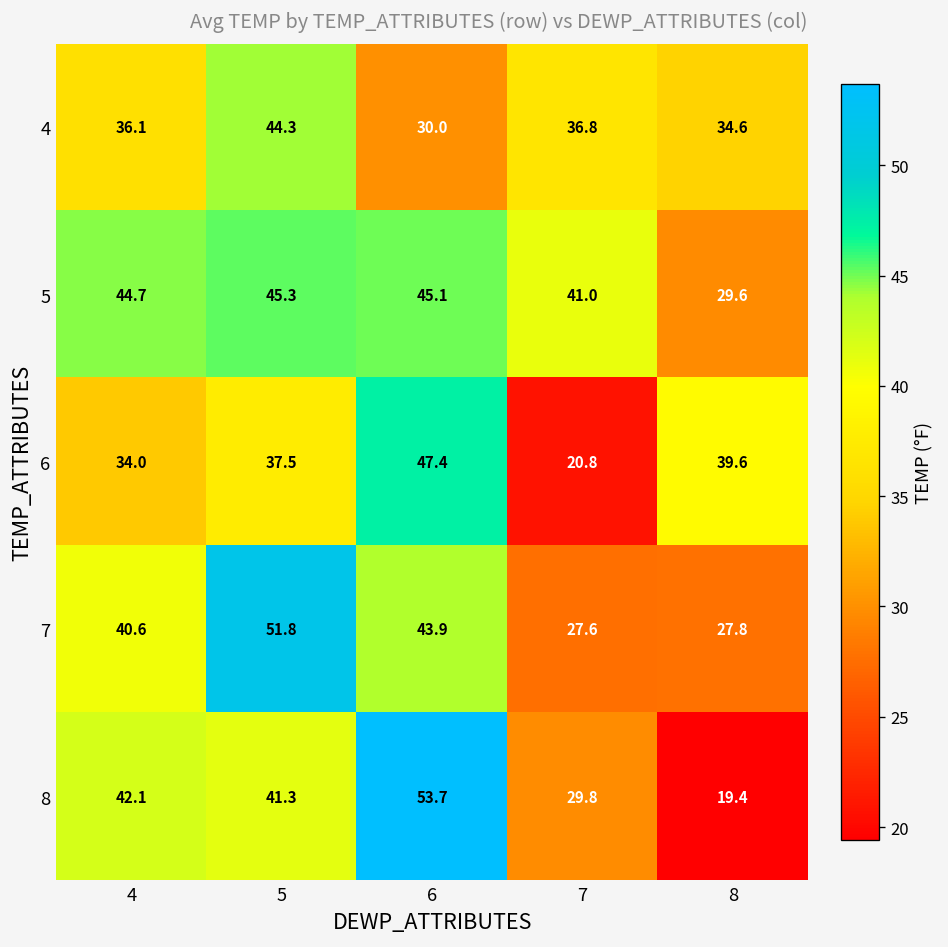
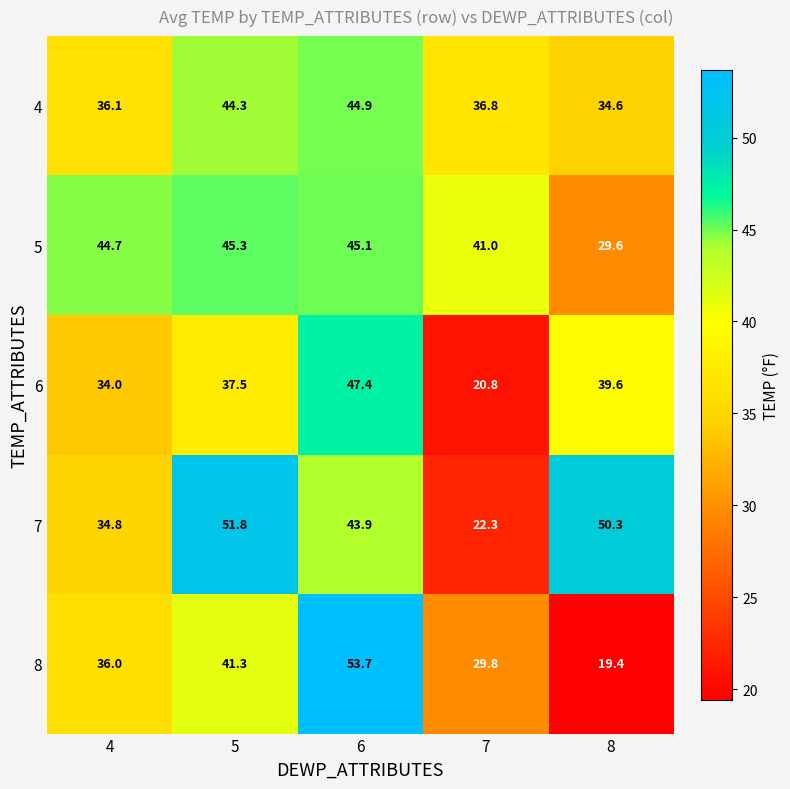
  {
    "4": {
      "4": 36.1,
      "5": 44.3,
-     "6": 30.0,
+     "6": 44.9,
      "7": 36.8,
      "8": 34.6
    },
    "5": {
      "4": 44.7,
      "5": 45.3,
      "6": 45.1,
      "7": 41.0,
      "8": 29.6
    },
    "6": {
      "4": 34.0,
      "5": 37.5,
      "6": 47.4,
      "7": 20.8,
      "8": 39.6
    },
    "7": {
-     "4": 40.6,
+     "4": 34.8,
      "5": 51.8,
      "6": 43.9,
-     "7": 27.6,
-     "8": 27.8
+     "7": 22.3,
+     "8": 50.3
    },
    "8": {
-     "4": 42.1,
+     "4": 36.0,
      "5": 41.3,
      "6": 53.7,
      "7": 29.8,
      "8": 19.4
    }
  }
